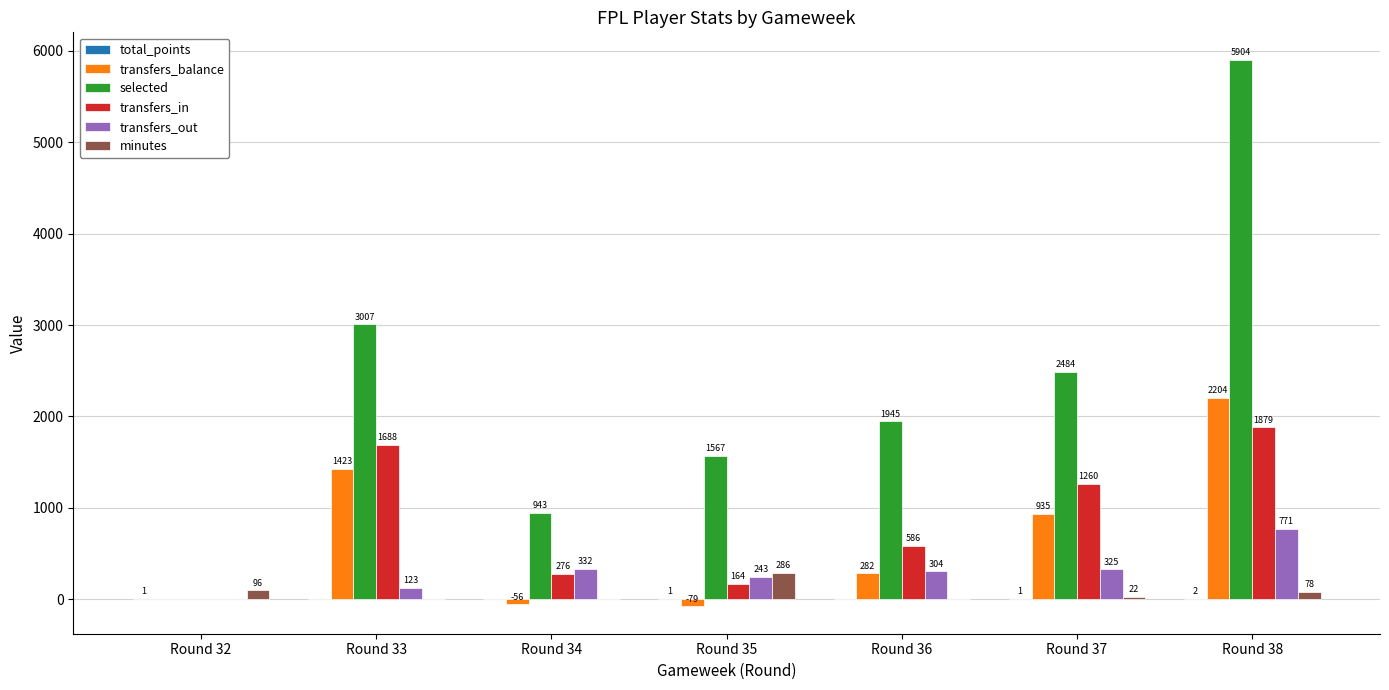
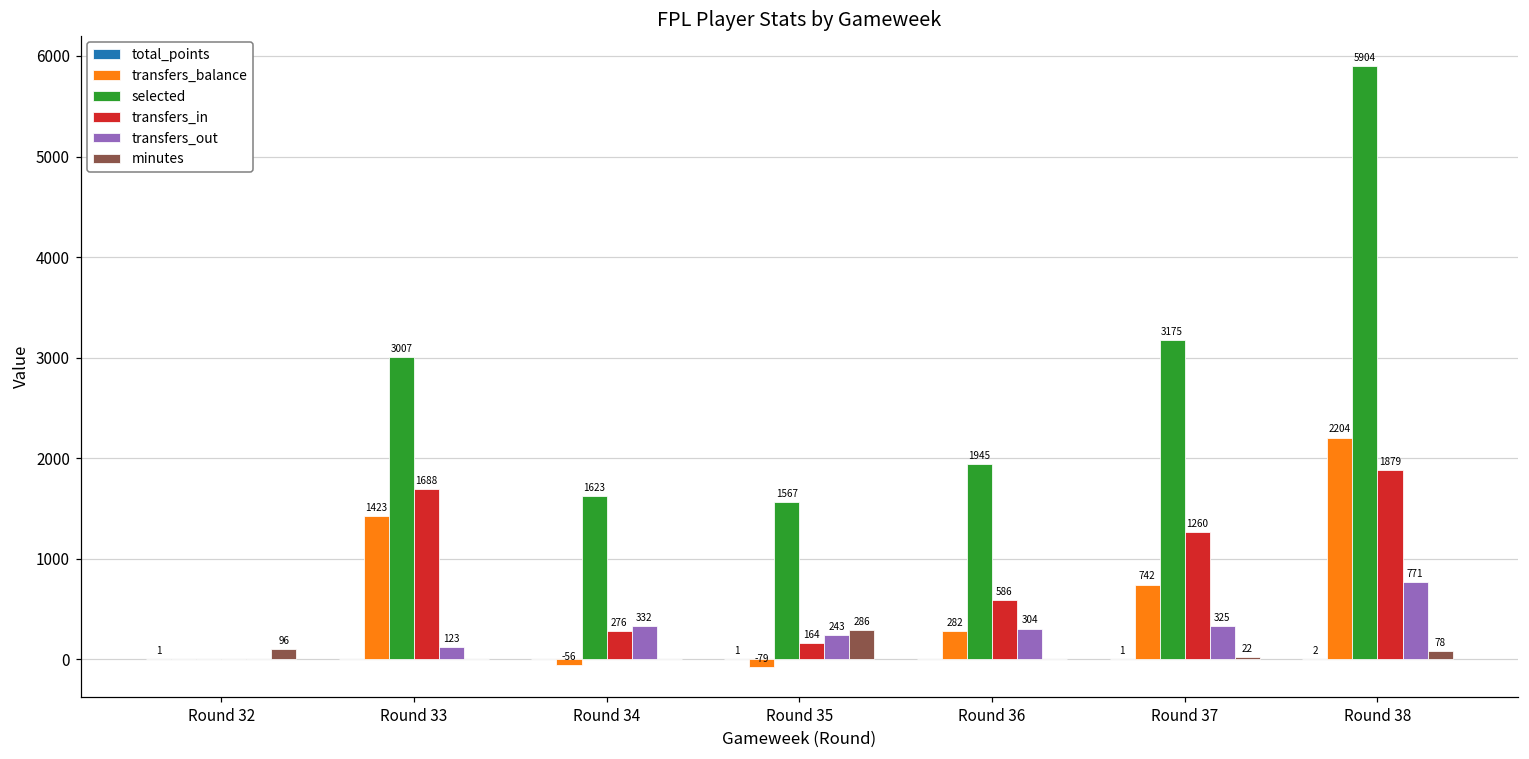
  {
    "total_points": {
      "Round 32": 1,
      "Round 35": 1,
      "Round 37": 1,
      "Round 38": 2
    },
    "transfers_balance": {
      "Round 33": 1423,
      "Round 34": -56,
      "Round 35": -79,
      "Round 36": 282,
-     "Round 37": 935,
+     "Round 37": 742,
      "Round 38": 2204
    },
    "selected": {
      "Round 33": 3007,
-     "Round 34": 943,
+     "Round 34": 1623,
      "Round 35": 1567,
      "Round 36": 1945,
-     "Round 37": 2484,
+     "Round 37": 3175,
      "Round 38": 5904
    },
    "transfers_in": {
      "Round 33": 1688,
      "Round 34": 276,
      "Round 35": 164,
      "Round 36": 586,
      "Round 37": 1260,
      "Round 38": 1879
    },
    "transfers_out": {
      "Round 33": 123,
      "Round 34": 332,
      "Round 35": 243,
      "Round 36": 304,
      "Round 37": 325,
      "Round 38": 771
    },
    "minutes": {
      "Round 32": 96,
      "Round 35": 286,
      "Round 37": 22,
      "Round 38": 78
    }
  }
